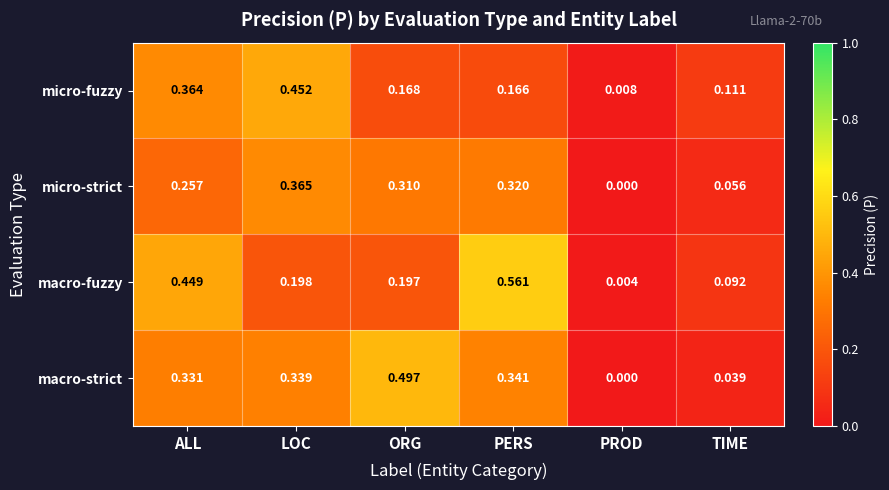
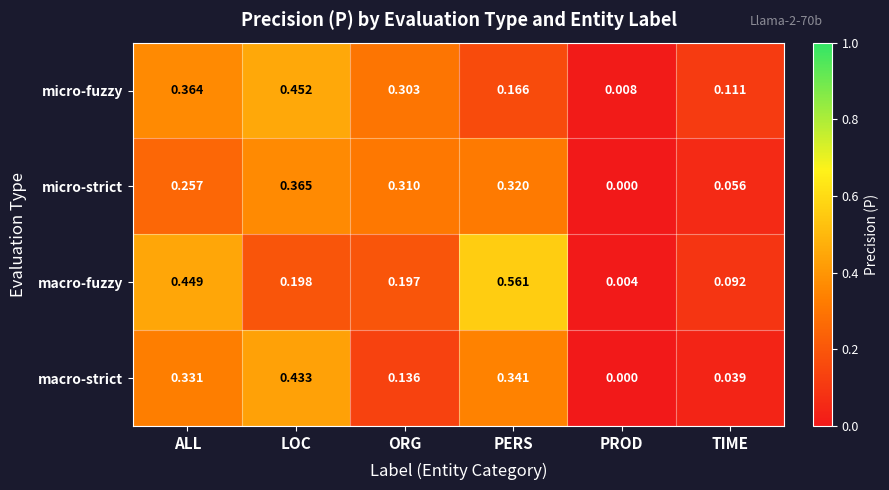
  {
    "micro-fuzzy": {
      "ALL": 0.364,
      "LOC": 0.452,
-     "ORG": 0.168,
+     "ORG": 0.303,
      "PERS": 0.166,
      "PROD": 0.008,
      "TIME": 0.111
    },
    "micro-strict": {
      "ALL": 0.257,
      "LOC": 0.365,
      "ORG": 0.310,
      "PERS": 0.320,
      "PROD": 0.000,
      "TIME": 0.056
    },
    "macro-fuzzy": {
      "ALL": 0.449,
      "LOC": 0.198,
      "ORG": 0.197,
      "PERS": 0.561,
      "PROD": 0.004,
      "TIME": 0.092
    },
    "macro-strict": {
      "ALL": 0.331,
-     "LOC": 0.339,
-     "ORG": 0.497,
+     "LOC": 0.433,
+     "ORG": 0.136,
      "PERS": 0.341,
      "PROD": 0.000,
      "TIME": 0.039
    }
  }
